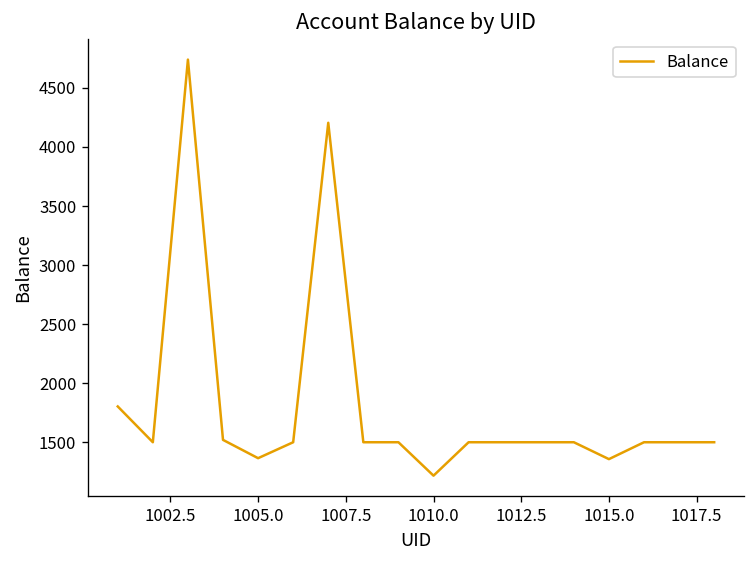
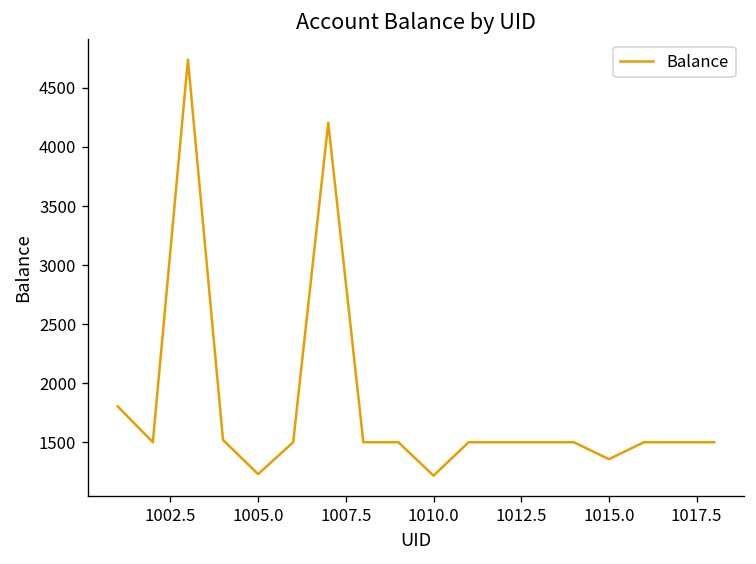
  {
-   "1005.0": 1400,
+   "1005.0": 1200,
    "1010.0": 1200,
    "1015.0": 1400
  }
